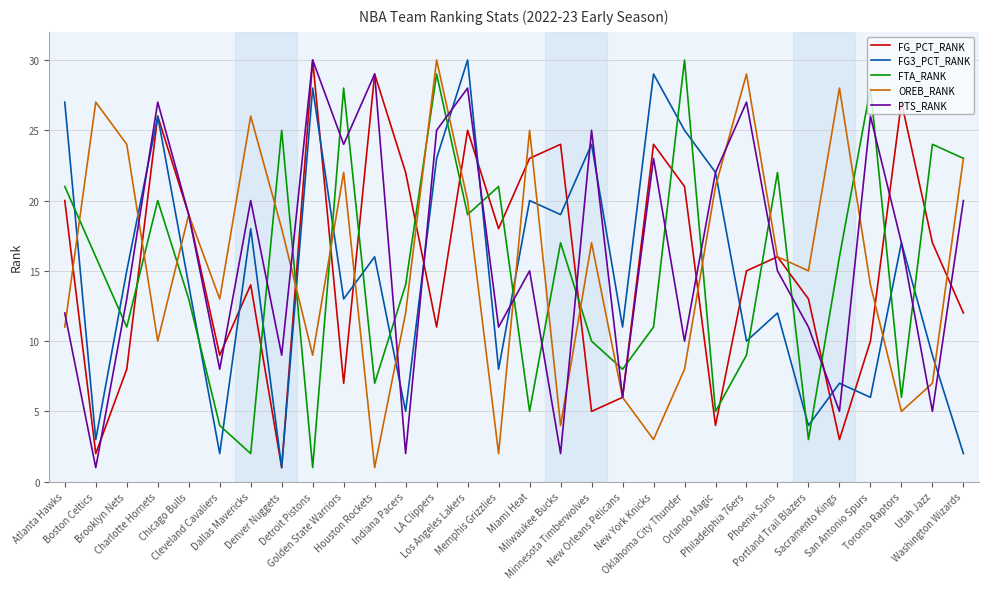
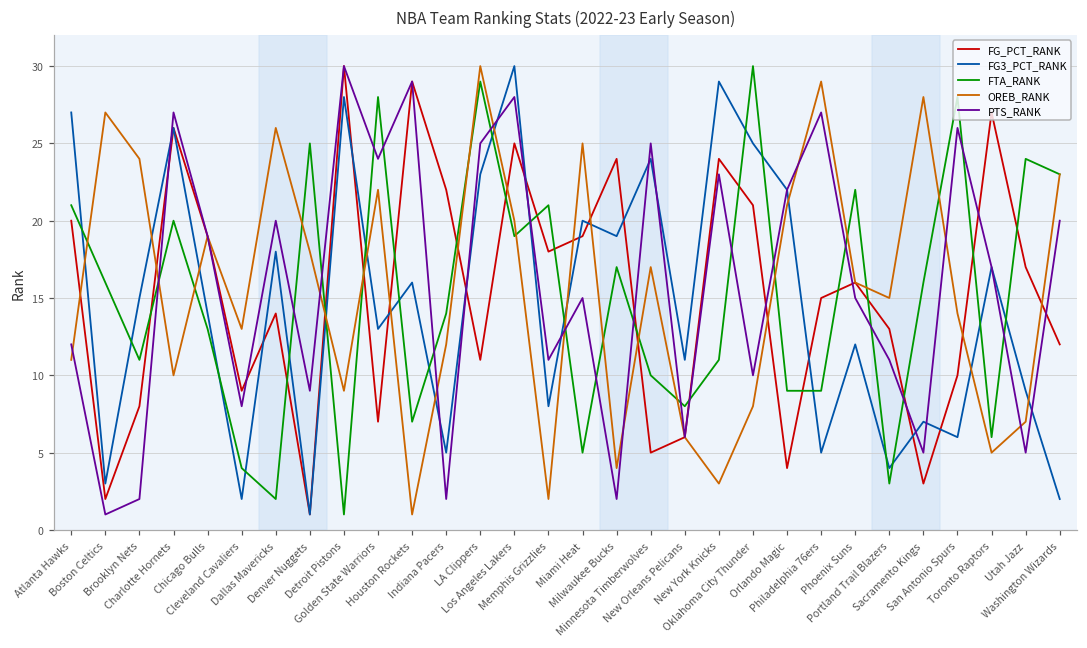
  {
    "FG_PCT_RANK": {
      "Atlanta Hawks": 20,
      "Boston Celtics": 2,
      "Brooklyn Nets": 8,
      "Cleveland Cavaliers": 9,
      "Dallas Mavericks": 14,
      "Golden State Warriors": 7,
      "Indiana Pacers": 22,
      "LA Clippers": 11,
      "Los Angeles Lakers": 25,
      "Memphis Grizzlies": 18,
-     "Miami Heat": 23,
+     "Miami Heat": 19,
      "Milwaukee Bucks": 24,
      "Minnesota Timberwolves": 5,
      "New York Knicks": 24,
      "Oklahoma City Thunder": 21,
      "Orlando Magic": 4,
      "Philadelphia 76ers": 15,
      "Portland Trail Blazers": 13,
      "Sacramento Kings": 3,
      "San Antonio Spurs": 10,
      "Utah Jazz": 17,
      "Washington Wizards": 12
    },
    "FG3_PCT_RANK": {
      "Atlanta Hawks": 27,
      "Boston Celtics": 3,
      "Brooklyn Nets": 15,
      "Chicago Bulls": 14,
      "Cleveland Cavaliers": 2,
      "Dallas Mavericks": 18,
      "Detroit Pistons": 28,
      "Golden State Warriors": 13,
      "Houston Rockets": 16,
      "Indiana Pacers": 5,
      "LA Clippers": 23,
      "Los Angeles Lakers": 30,
      "Memphis Grizzlies": 8,
      "Miami Heat": 20,
      "Milwaukee Bucks": 19,
      "Minnesota Timberwolves": 24,
      "New Orleans Pelicans": 11,
      "New York Knicks": 29,
      "Oklahoma City Thunder": 25,
-     "Philadelphia 76ers": 10,
+     "Philadelphia 76ers": 5,
      "Phoenix Suns": 12,
      "Portland Trail Blazers": 4,
      "Sacramento Kings": 7,
      "San Antonio Spurs": 6,
      "Utah Jazz": 9,
      "Washington Wizards": 2
    },
    "FTA_RANK": {
      "Atlanta Hawks": 21,
      "Boston Celtics": 16,
      "Brooklyn Nets": 11,
      "Charlotte Hornets": 20,
      "Chicago Bulls": 13,
      "Cleveland Cavaliers": 4,
      "Dallas Mavericks": 2,
      "Denver Nuggets": 25,
      "Detroit Pistons": 1,
      "Golden State Warriors": 28,
      "Houston Rockets": 7,
      "Indiana Pacers": 14,
      "LA Clippers": 29,
      "Los Angeles Lakers": 19,
      "Memphis Grizzlies": 21,
      "Miami Heat": 5,
      "Milwaukee Bucks": 17,
      "Minnesota Timberwolves": 10,
      "New Orleans Pelicans": 8,
      "New York Knicks": 11,
      "Oklahoma City Thunder": 30,
-     "Orlando Magic": 5,
+     "Orlando Magic": 9,
      "Philadelphia 76ers": 9,
      "Phoenix Suns": 22,
      "Portland Trail Blazers": 3,
      "Sacramento Kings": 16,
      "Toronto Raptors": 6,
      "Utah Jazz": 24
    },
    "OREB_RANK": {
      "Atlanta Hawks": 11,
      "Boston Celtics": 27,
      "Brooklyn Nets": 24,
      "Charlotte Hornets": 10,
      "Cleveland Cavaliers": 13,
      "Dallas Mavericks": 26,
      "Denver Nuggets": 18,
      "Detroit Pistons": 9,
      "Golden State Warriors": 22,
      "Houston Rockets": 1,
      "Indiana Pacers": 12,
      "LA Clippers": 30,
      "Los Angeles Lakers": 20,
      "Memphis Grizzlies": 2,
      "Miami Heat": 25,
      "Milwaukee Bucks": 4,
      "Minnesota Timberwolves": 17,
      "New York Knicks": 3,
      "Oklahoma City Thunder": 8,
      "Orlando Magic": 21,
      "Philadelphia 76ers": 29,
      "Portland Trail Blazers": 15,
      "Sacramento Kings": 28,
      "San Antonio Spurs": 14,
      "Toronto Raptors": 5,
      "Utah Jazz": 7
    },
    "PTS_RANK": {
      "Atlanta Hawks": 12,
      "Boston Celtics": 1,
-     "Brooklyn Nets": 13,
+     "Brooklyn Nets": 2,
      "Charlotte Hornets": 27,
      "Cleveland Cavaliers": 8,
      "Dallas Mavericks": 20,
      "Denver Nuggets": 9,
      "Golden State Warriors": 24,
      "Indiana Pacers": 2,
      "LA Clippers": 25,
      "Los Angeles Lakers": 28,
      "Memphis Grizzlies": 11,
      "Miami Heat": 15,
      "Milwaukee Bucks": 2,
      "Minnesota Timberwolves": 25,
      "New York Knicks": 23,
      "Oklahoma City Thunder": 10,
      "Philadelphia 76ers": 27,
      "Phoenix Suns": 15,
      "Portland Trail Blazers": 11,
      "Sacramento Kings": 5,
      "San Antonio Spurs": 26,
      "Utah Jazz": 5,
      "Washington Wizards": 20
    }
  }
